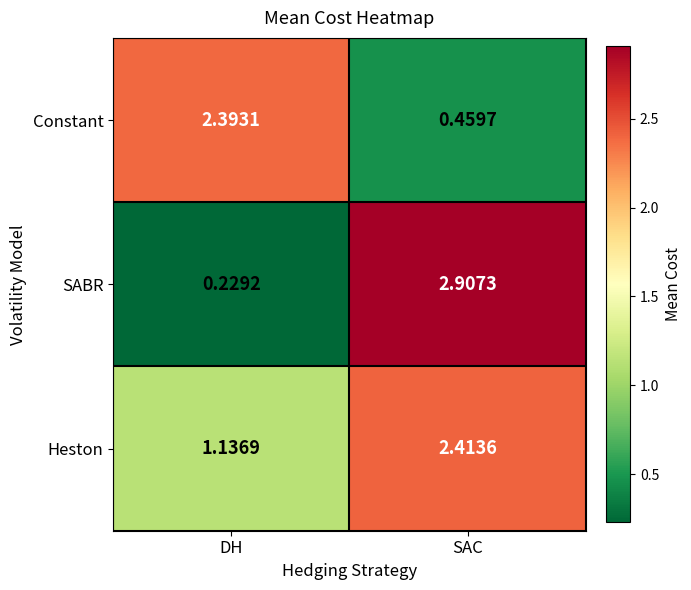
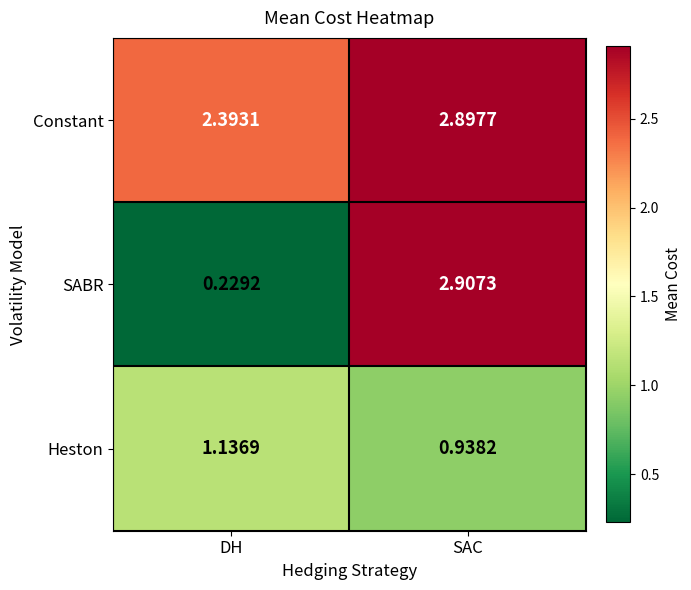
  {
    "Constant": {
      "DH": 2.3931,
-     "SAC": 0.4597
+     "SAC": 2.8977
    },
    "SABR": {
      "DH": 0.2292,
      "SAC": 2.9073
    },
    "Heston": {
      "DH": 1.1369,
-     "SAC": 2.4136
+     "SAC": 0.9382
    }
  }
